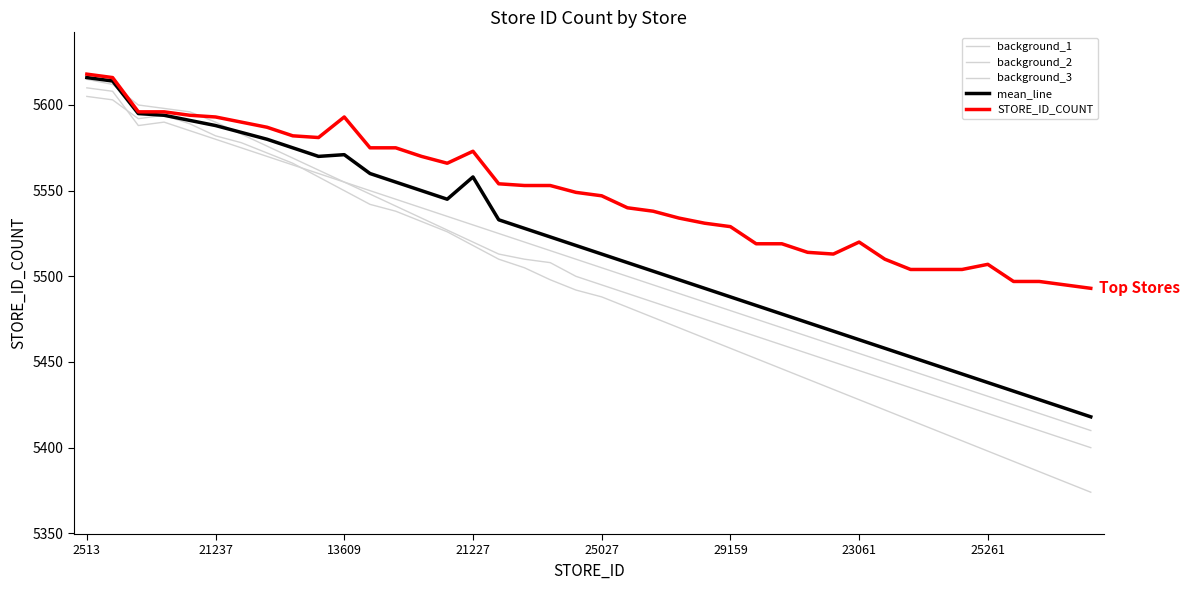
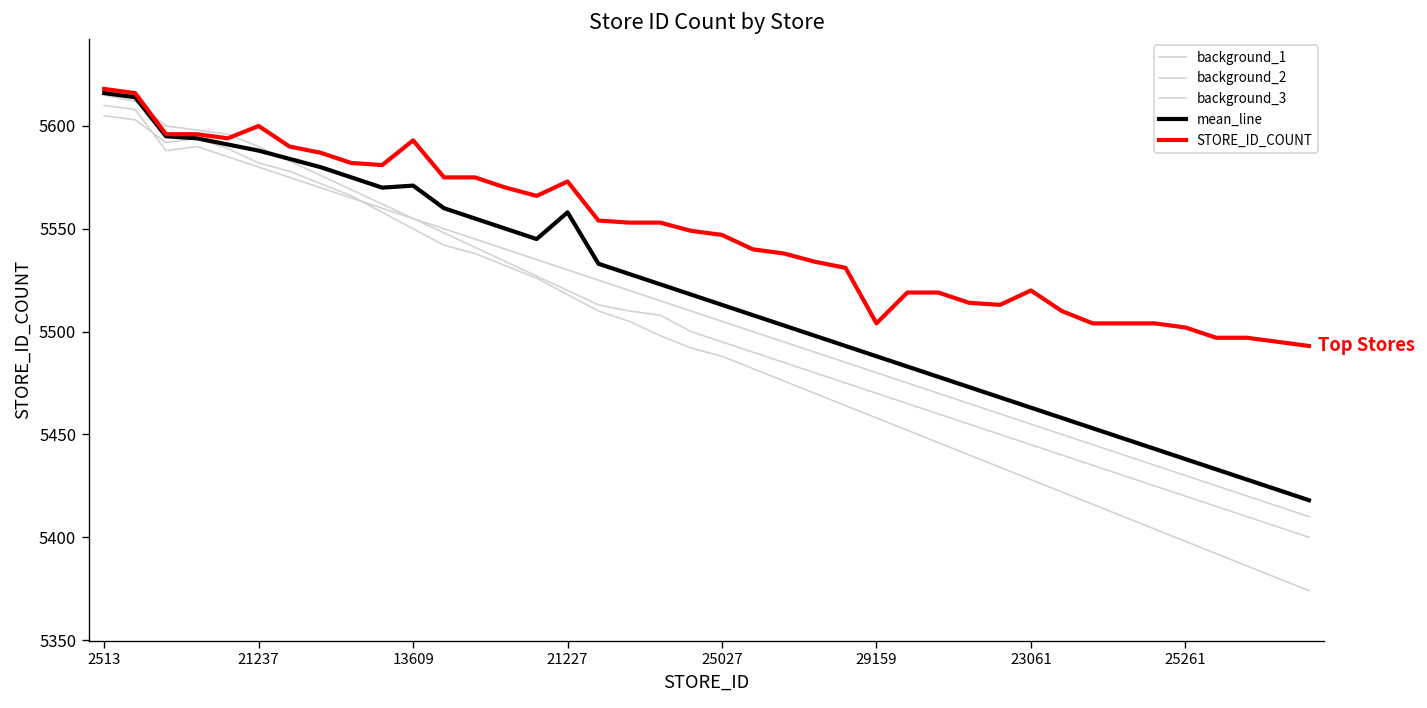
  {
    "mean_line": {
      "21237": 5588,
      "13609": 5571,
      "21227": 5558,
      "25027": 5513,
      "29159": 5488,
      "23061": 5463,
      "25261": 5438
    },
    "STORE_ID_COUNT": {
      "2513": 5618,
-     "21237": 5593,
+     "21237": 5600,
      "13609": 5593,
      "21227": 5573,
      "25027": 5547,
-     "29159": 5529,
+     "29159": 5504,
      "23061": 5520,
-     "25261": 5507
+     "25261": 5502
    }
  }
